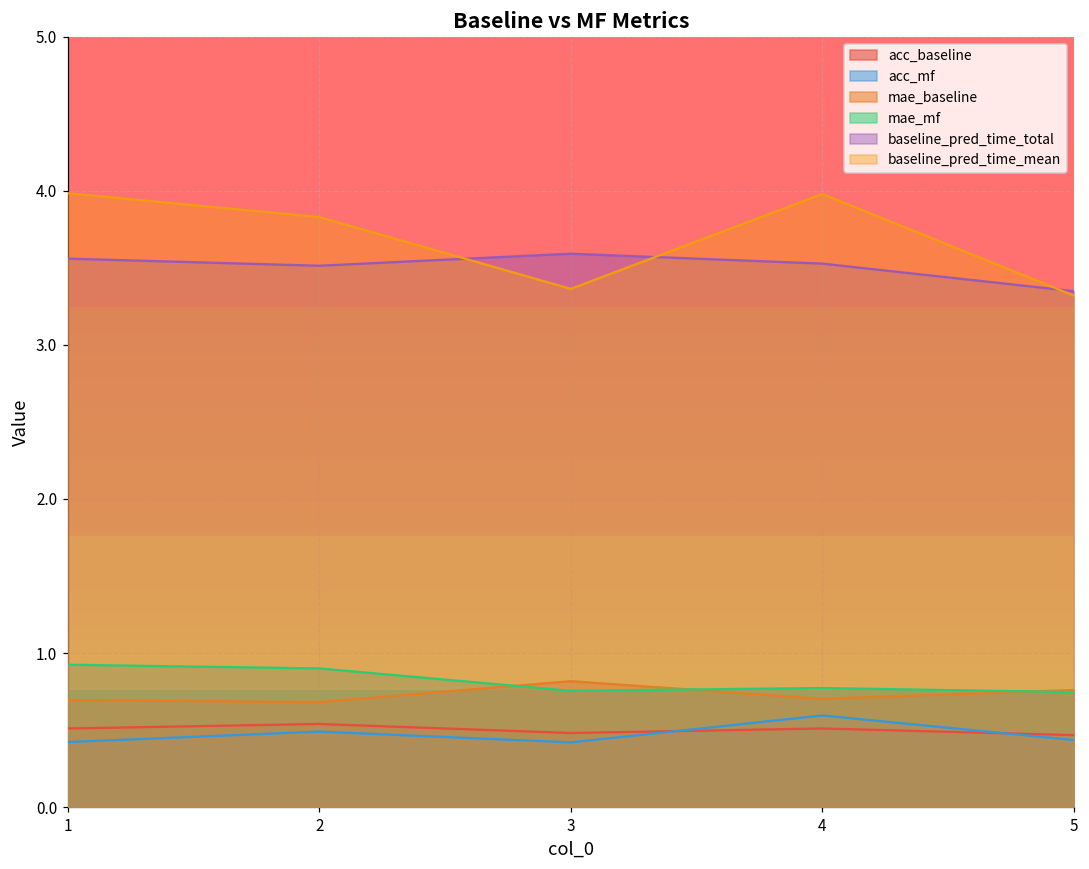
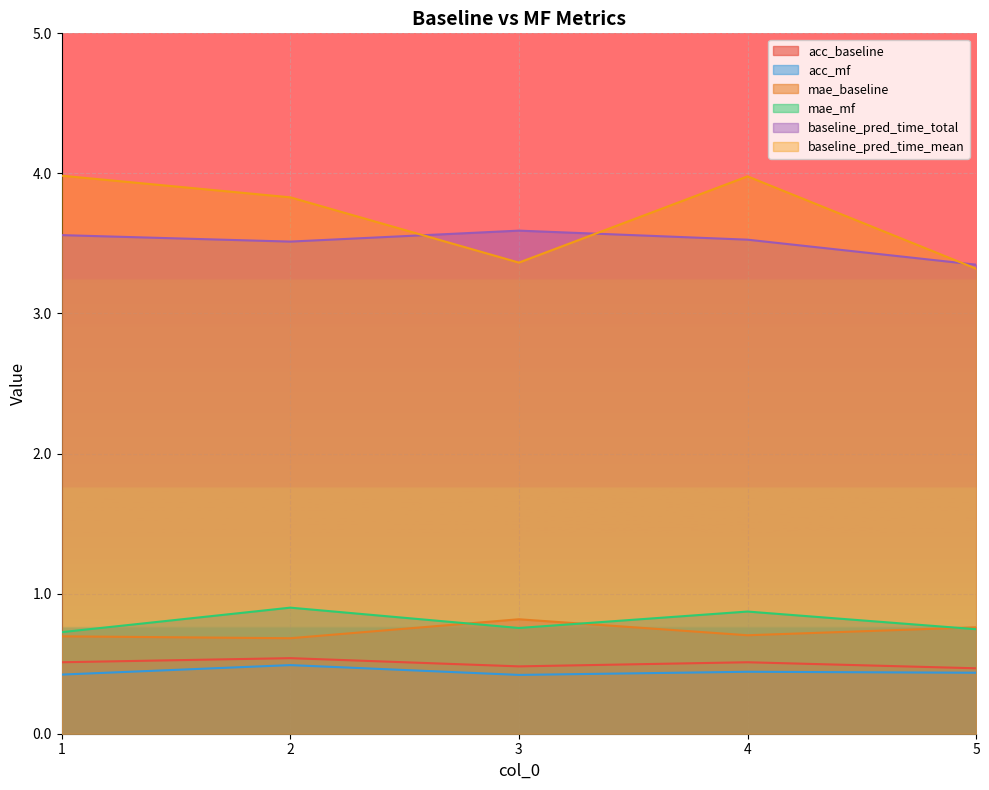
  {
    "acc_mf": {
      "1": 0.42,
      "2": 0.49,
      "3": 0.42,
-     "4": 0.59,
+     "4": 0.44,
      "5": 0.44
    },
    "mae_mf": {
-     "1": 0.92,
+     "1": 0.72,
      "2": 0.90,
      "3": 0.75,
-     "4": 0.77
+     "4": 0.87
    },
    "baseline_pred_time_total": {
      "1": 3.56,
      "2": 3.51,
      "3": 3.59,
      "4": 3.53,
      "5": 3.35
    }
  }
